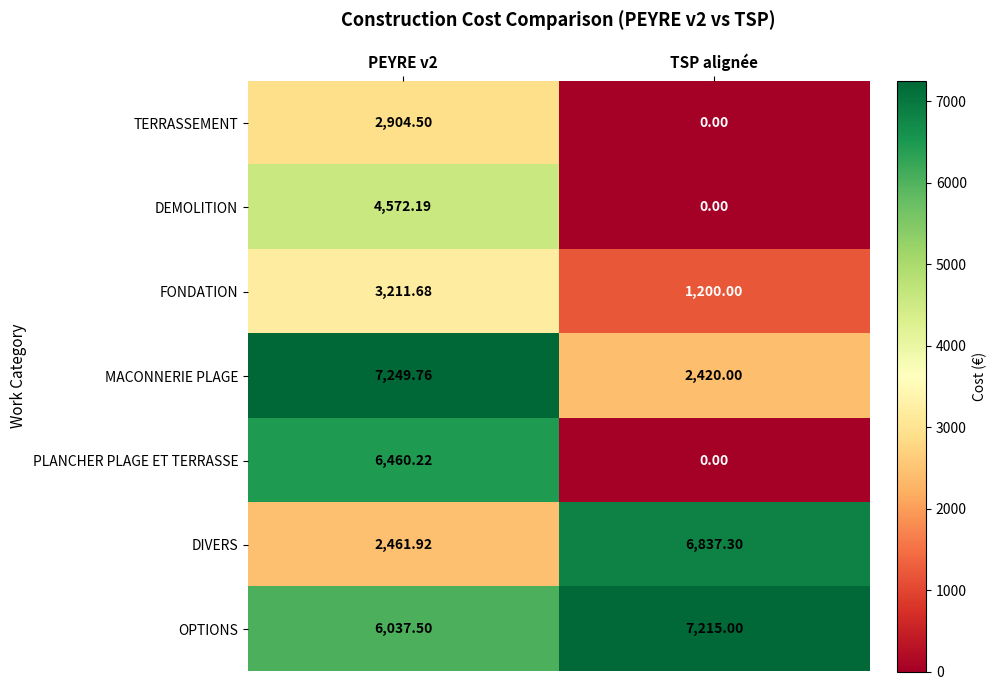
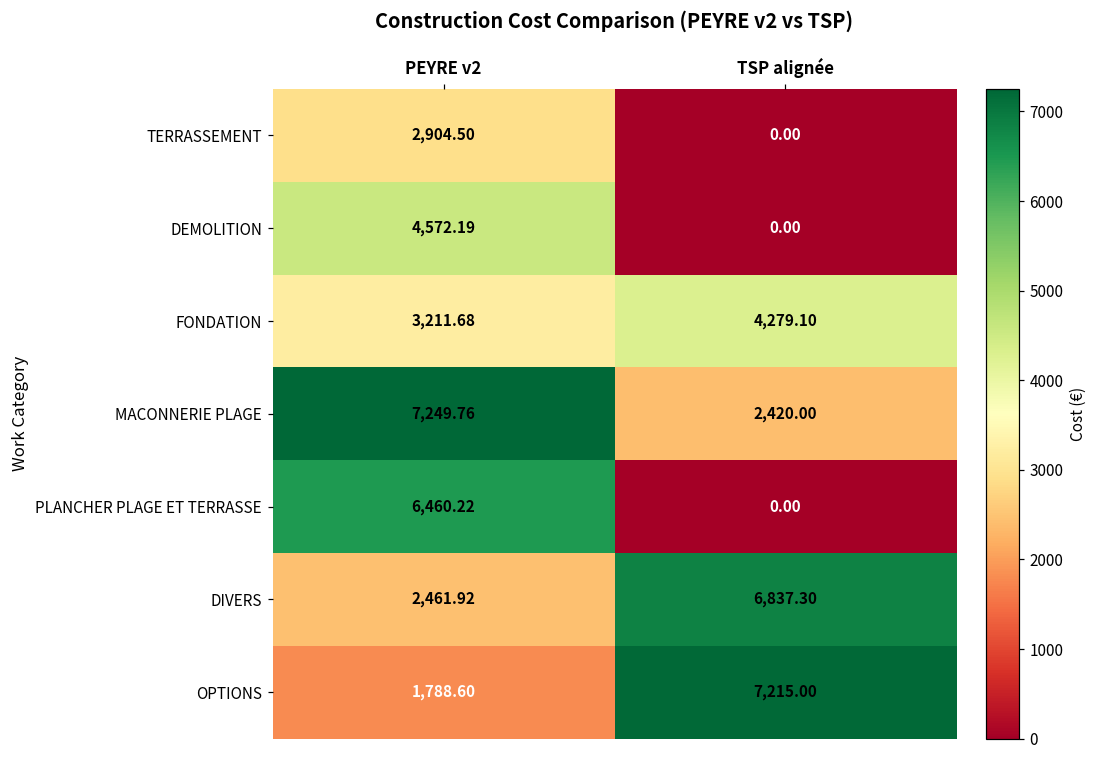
  {
    "TERRASSEMENT": {
      "PEYRE v2": "2,904.50",
      "TSP alignée": "0.00"
    },
    "DEMOLITION": {
      "PEYRE v2": "4,572.19",
      "TSP alignée": "0.00"
    },
    "FONDATION": {
      "PEYRE v2": "3,211.68",
-     "TSP alignée": "1,200.00"
+     "TSP alignée": "4,279.10"
    },
    "MACONNERIE PLAGE": {
      "PEYRE v2": "7,249.76",
      "TSP alignée": "2,420.00"
    },
    "PLANCHER PLAGE ET TERRASSE": {
      "PEYRE v2": "6,460.22",
      "TSP alignée": "0.00"
    },
    "DIVERS": {
      "PEYRE v2": "2,461.92",
      "TSP alignée": "6,837.30"
    },
    "OPTIONS": {
-     "PEYRE v2": "6,037.50",
+     "PEYRE v2": "1,788.60",
      "TSP alignée": "7,215.00"
    }
  }
